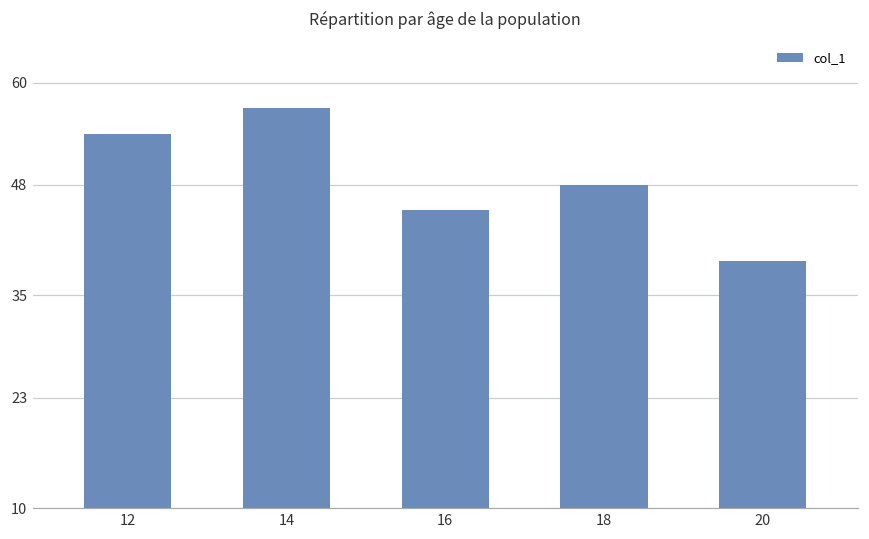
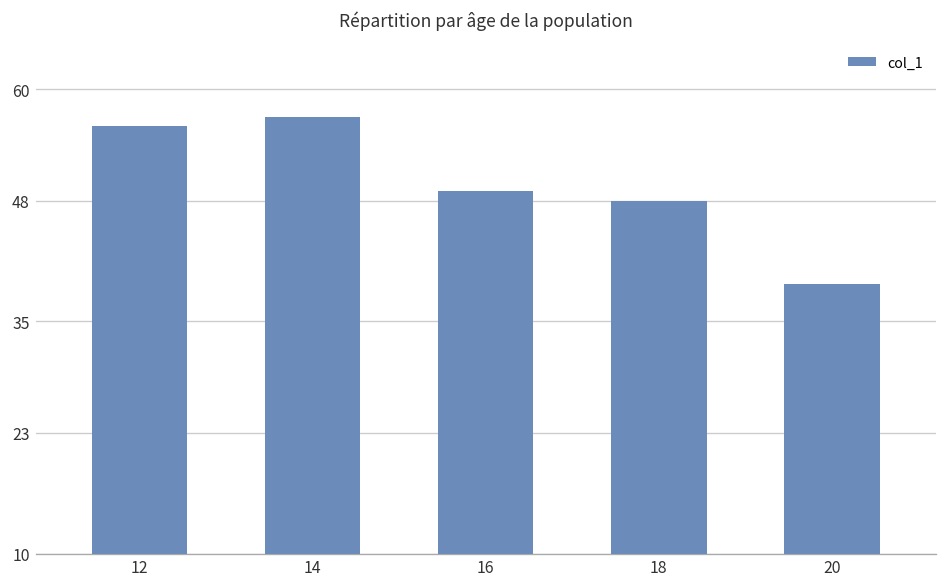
  {
-   "12": 54,
+   "12": 56,
    "14": 57,
-   "16": 45,
+   "16": 49,
    "18": 48,
    "20": 39
  }
